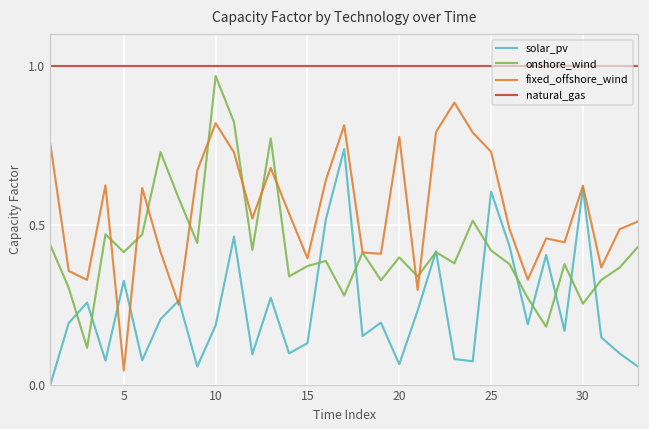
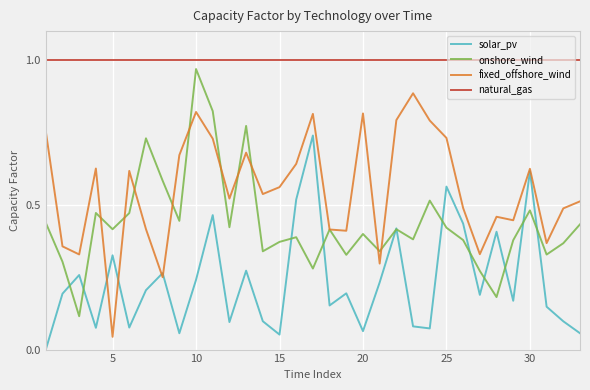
  {
    "solar_pv": {
      "5": 0.33,
-     "10": 0.19,
-     "15": 0.13,
+     "10": 0.24,
+     "15": 0.05,
      "20": 0.06,
-     "25": 0.61
+     "25": 0.56
    },
    "onshore_wind": {
      "5": 0.42,
      "10": 0.97,
      "15": 0.37,
      "20": 0.40,
      "25": 0.42,
-     "30": 0.25
+     "30": 0.48
    },
    "fixed_offshore_wind": {
      "5": 0.04,
      "10": 0.82,
-     "15": 0.40,
-     "20": 0.78,
+     "15": 0.56,
+     "20": 0.82,
      "25": 0.73
    },
    "natural_gas": {
      "5": 1.00,
      "10": 1.00,
      "15": 1.00,
      "20": 1.00,
      "25": 1.00
    }
  }
